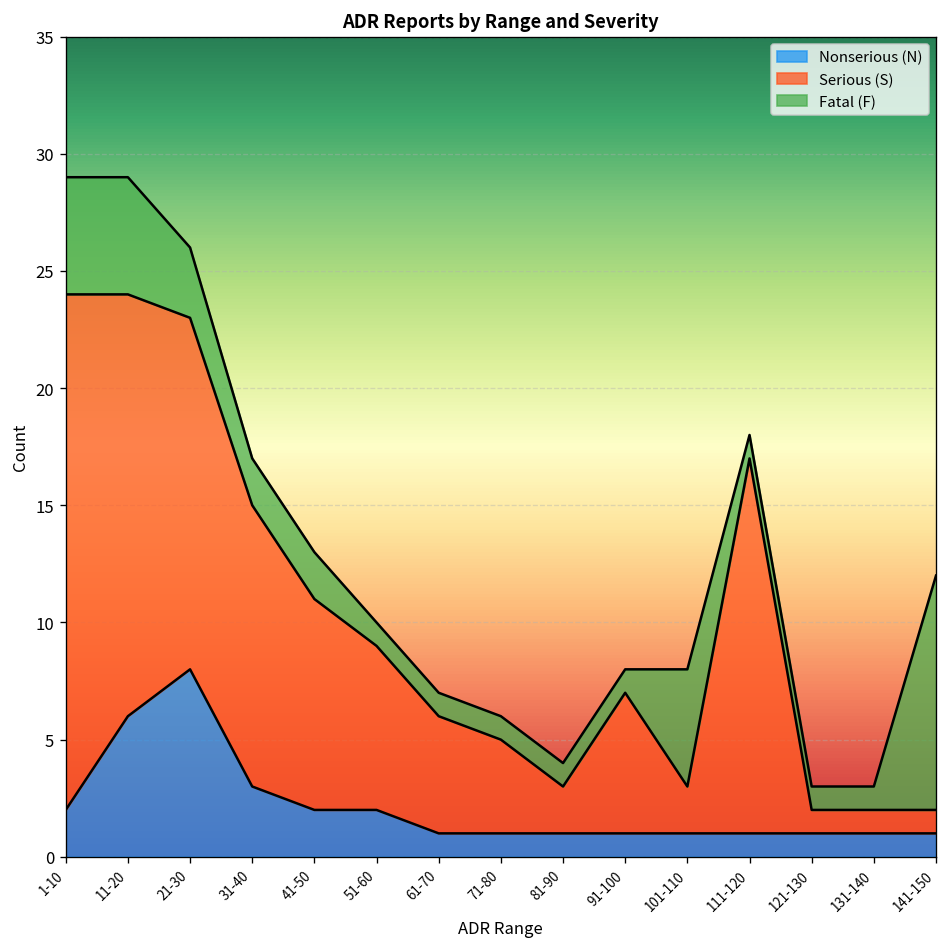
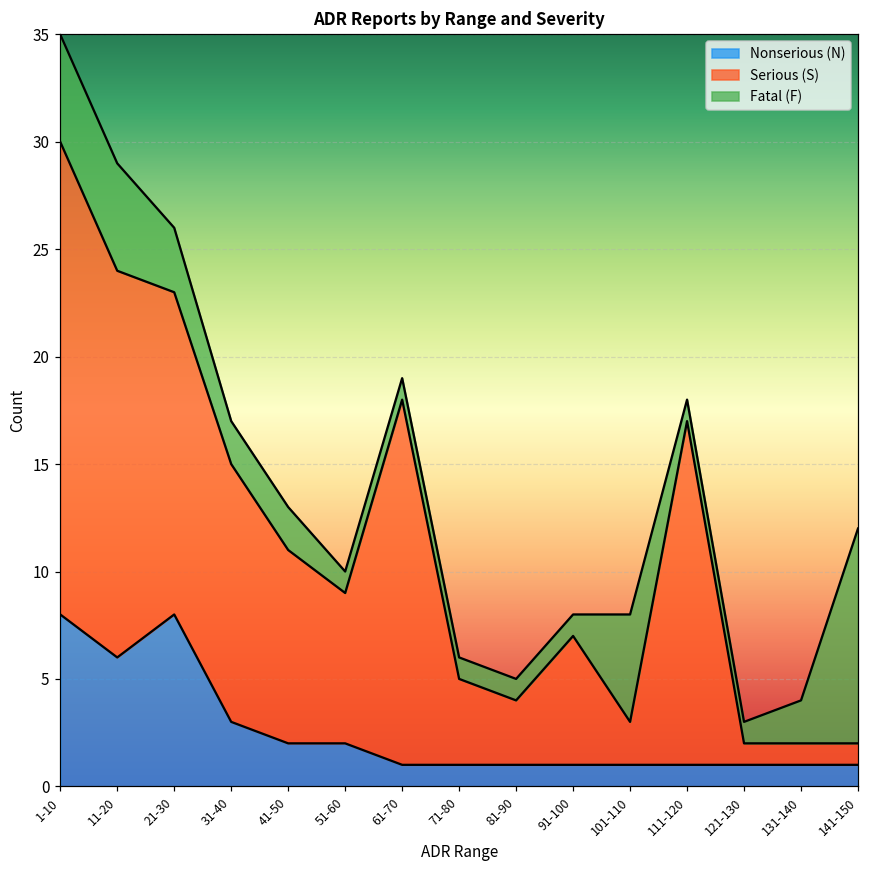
  {
    "Nonserious (N)": {
-     "1-10": 2,
+     "1-10": 8,
      "11-20": 6,
      "21-30": 8,
      "31-40": 3,
      "41-50": 2,
      "51-60": 2,
      "61-70": 1,
      "71-80": 1,
      "81-90": 1,
      "91-100": 1,
      "101-110": 1,
      "111-120": 1,
      "121-130": 1,
      "131-140": 1,
      "141-150": 1
    },
    "Serious (S)": {
      "1-10": 22,
      "11-20": 18,
      "21-30": 15,
      "31-40": 12,
      "41-50": 9,
      "51-60": 7,
-     "61-70": 5,
+     "61-70": 17,
      "71-80": 4,
-     "81-90": 2,
+     "81-90": 3,
      "91-100": 6,
      "101-110": 2,
      "111-120": 16,
      "121-130": 1,
      "131-140": 1,
      "141-150": 1
    },
    "Fatal (F)": {
      "1-10": 5,
      "11-20": 5,
      "21-30": 3,
      "31-40": 2,
      "41-50": 2,
      "51-60": 1,
      "61-70": 1,
      "71-80": 1,
      "81-90": 1,
      "91-100": 1,
      "101-110": 5,
      "111-120": 1,
      "121-130": 1,
-     "131-140": 1,
+     "131-140": 2,
      "141-150": 10
    }
  }
